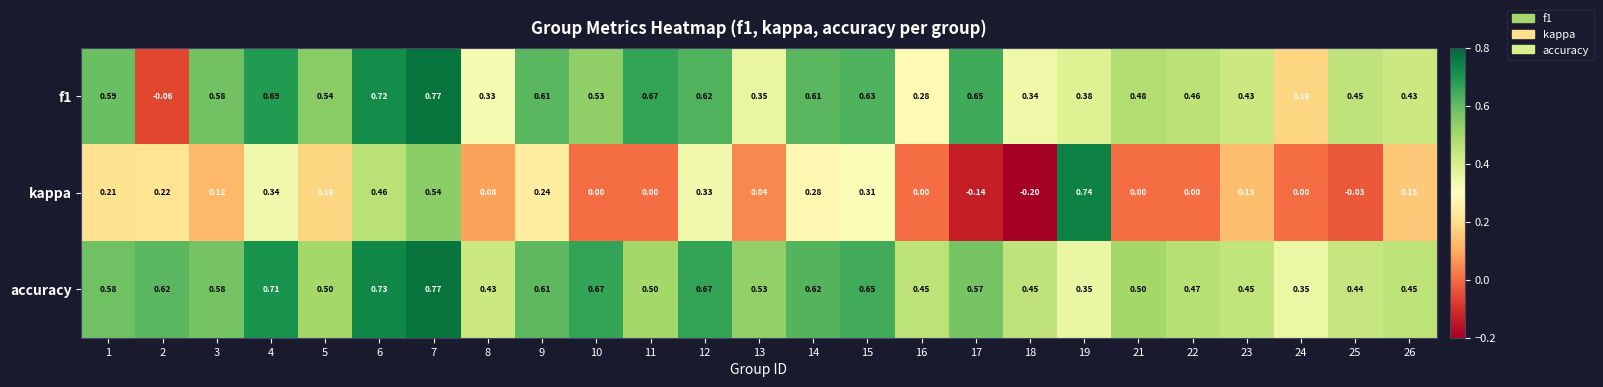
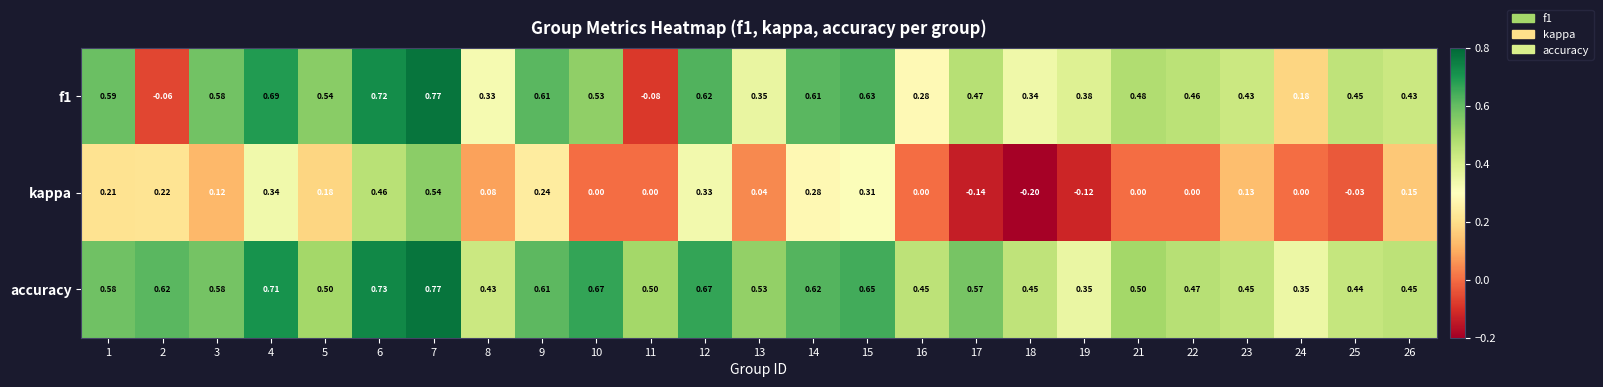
  {
    "f1": {
      "1": 0.59,
      "2": -0.06,
      "3": 0.58,
      "4": 0.69,
      "5": 0.54,
      "6": 0.72,
      "7": 0.77,
      "8": 0.33,
      "9": 0.61,
      "10": 0.53,
-     "11": 0.67,
+     "11": -0.08,
      "12": 0.62,
      "13": 0.35,
      "14": 0.61,
      "15": 0.63,
      "16": 0.28,
-     "17": 0.65,
+     "17": 0.47,
      "18": 0.34,
      "19": 0.38,
      "21": 0.48,
      "22": 0.46,
      "23": 0.43,
      "24": 0.18,
      "25": 0.45,
      "26": 0.43
    },
    "kappa": {
      "1": 0.21,
      "2": 0.22,
      "3": 0.12,
      "4": 0.34,
      "5": 0.18,
      "6": 0.46,
      "7": 0.54,
      "8": 0.08,
      "9": 0.24,
      "10": 0.00,
      "11": 0.00,
      "12": 0.33,
      "13": 0.04,
      "14": 0.28,
      "15": 0.31,
      "16": 0.00,
      "17": -0.14,
      "18": -0.20,
-     "19": 0.74,
+     "19": -0.12,
      "21": 0.00,
      "22": 0.00,
      "23": 0.13,
      "24": 0.00,
      "25": -0.03,
      "26": 0.15
    },
    "accuracy": {
      "1": 0.58,
      "2": 0.62,
      "3": 0.58,
      "4": 0.71,
      "5": 0.50,
      "6": 0.73,
      "7": 0.77,
      "8": 0.43,
      "9": 0.61,
      "10": 0.67,
      "11": 0.50,
      "12": 0.67,
      "13": 0.53,
      "14": 0.62,
      "15": 0.65,
      "16": 0.45,
      "17": 0.57,
      "18": 0.45,
      "19": 0.35,
      "21": 0.50,
      "22": 0.47,
      "23": 0.45,
      "24": 0.35,
      "25": 0.44,
      "26": 0.45
    }
  }
